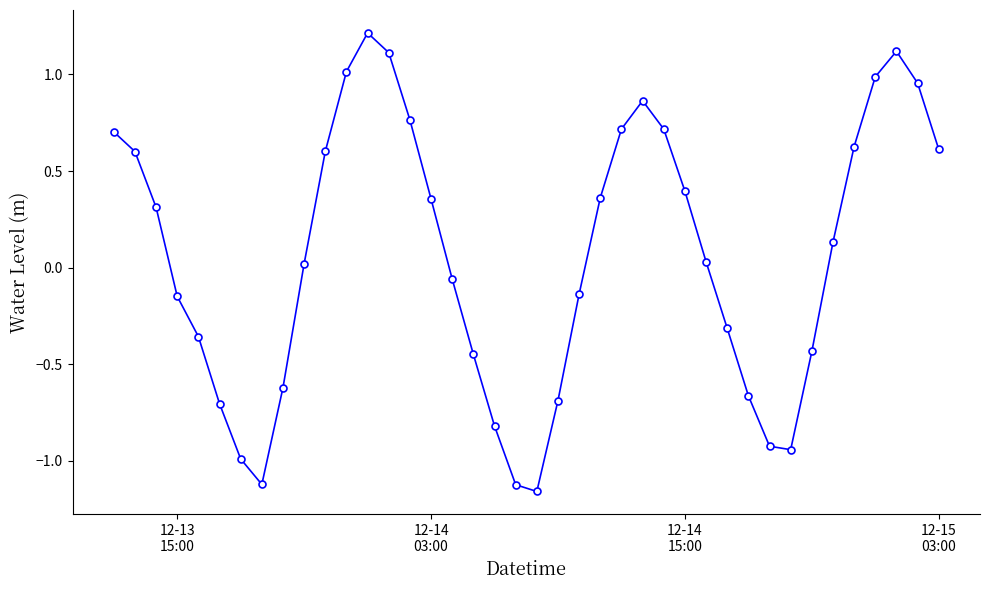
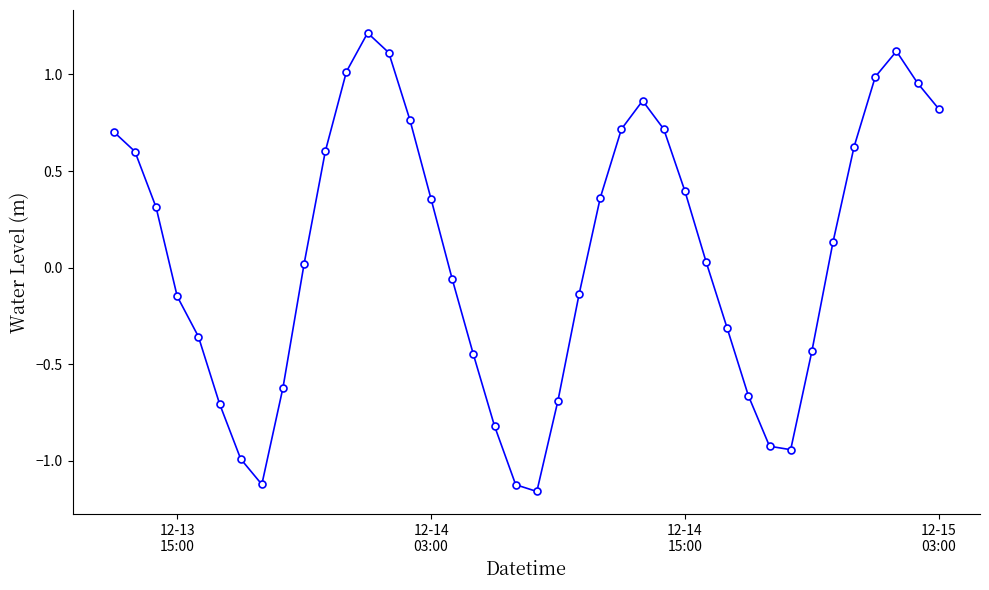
  {
    "12-13 15:00": -0.15,
    "12-14 03:00": 0.36,
    "12-14 15:00": 0.40,
-   "12-15 03:00": 0.61
+   "12-15 03:00": 0.82
  }
